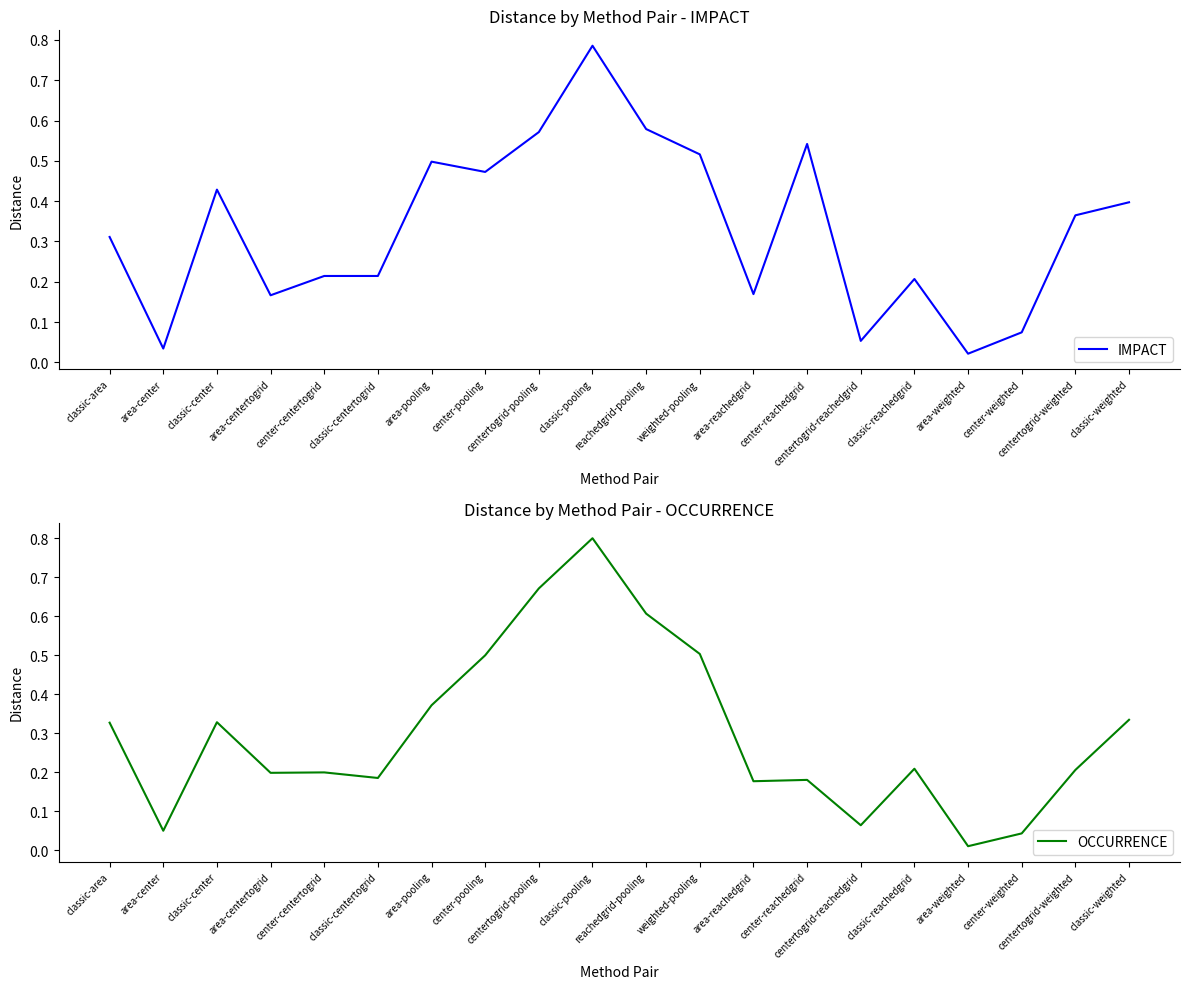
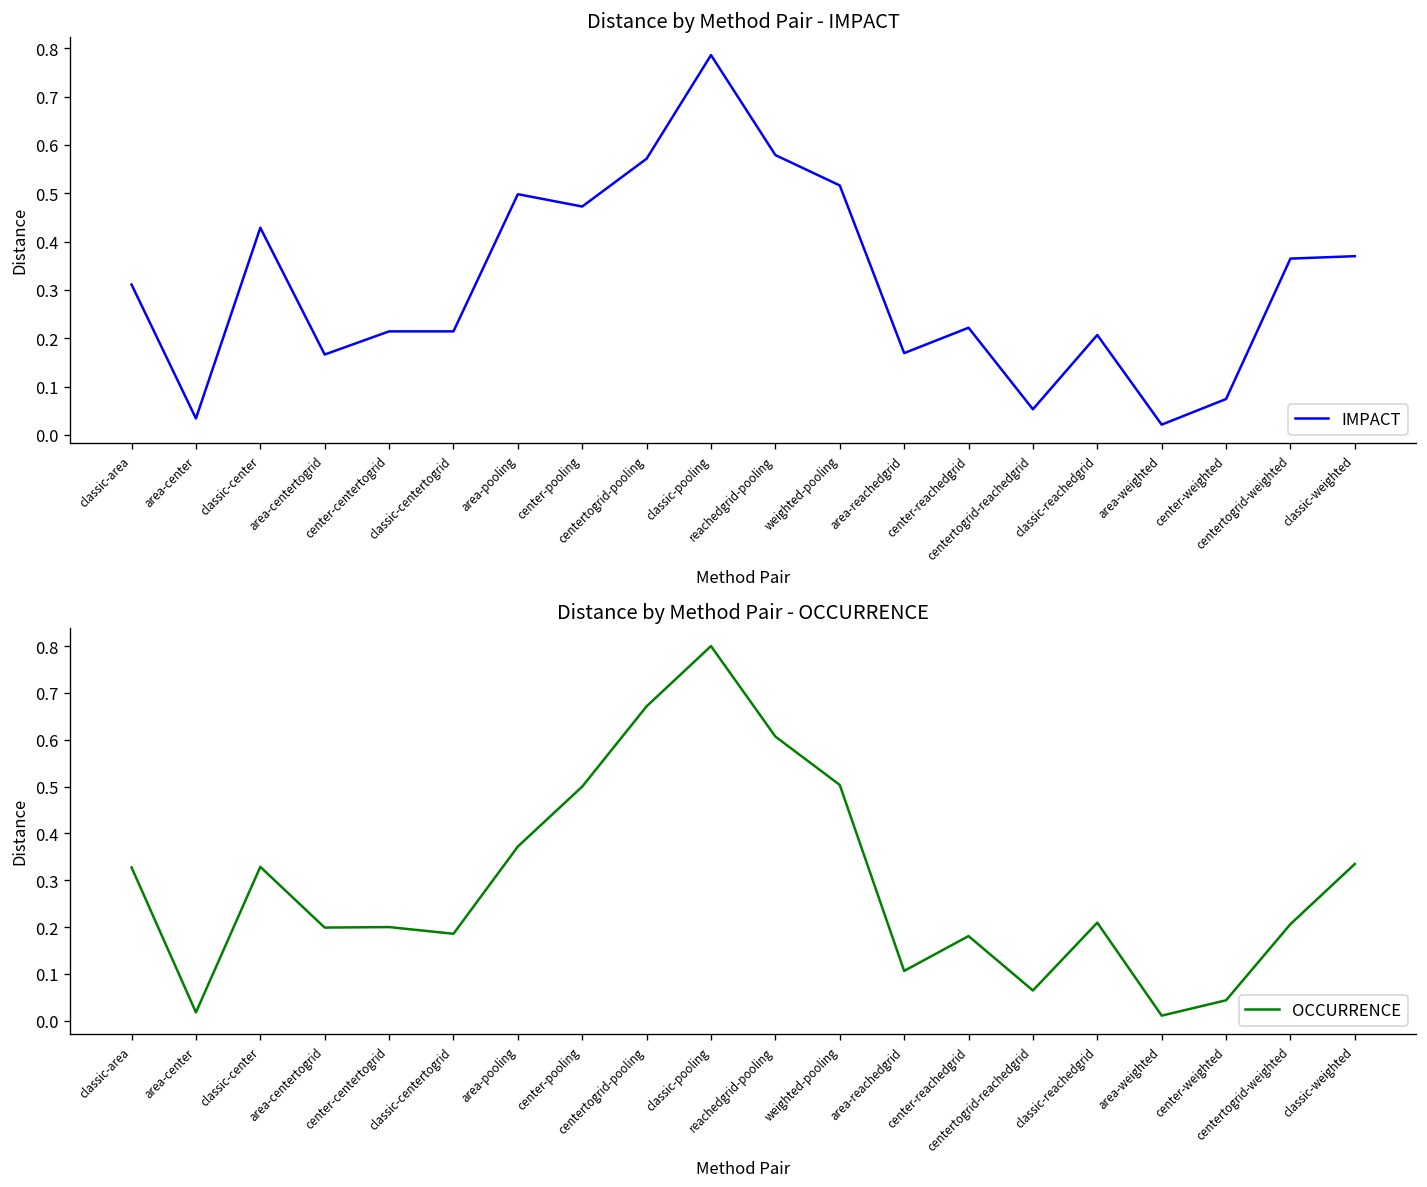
  {
    "Distance by Method Pair - IMPACT": {
      "classic-area": 0.31,
      "area-center": 0.03,
      "classic-center": 0.43,
      "area-centertogrid": 0.17,
      "center-centertogrid": 0.21,
      "classic-centertogrid": 0.21,
      "area-pooling": 0.50,
      "center-pooling": 0.47,
      "centertogrid-pooling": 0.57,
      "classic-pooling": 0.79,
      "reachedgrid-pooling": 0.58,
      "weighted-pooling": 0.52,
      "area-reachedgrid": 0.17,
-     "center-reachedgrid": 0.54,
+     "center-reachedgrid": 0.22,
      "centertogrid-reachedgrid": 0.05,
      "classic-reachedgrid": 0.21,
      "area-weighted": 0.02,
      "center-weighted": 0.07,
      "centertogrid-weighted": 0.36,
-     "classic-weighted": 0.40
+     "classic-weighted": 0.37
    },
    "Distance by Method Pair - OCCURRENCE": {
      "classic-area": 0.33,
-     "area-center": 0.05,
+     "area-center": 0.02,
      "classic-center": 0.33,
      "area-centertogrid": 0.20,
      "center-centertogrid": 0.20,
      "classic-centertogrid": 0.19,
      "area-pooling": 0.37,
      "center-pooling": 0.50,
      "centertogrid-pooling": 0.67,
      "classic-pooling": 0.80,
      "reachedgrid-pooling": 0.61,
      "weighted-pooling": 0.50,
-     "area-reachedgrid": 0.18,
+     "area-reachedgrid": 0.11,
      "center-reachedgrid": 0.18,
      "centertogrid-reachedgrid": 0.06,
      "classic-reachedgrid": 0.21,
      "area-weighted": 0.01,
      "center-weighted": 0.04,
      "centertogrid-weighted": 0.21,
      "classic-weighted": 0.33
    }
  }
